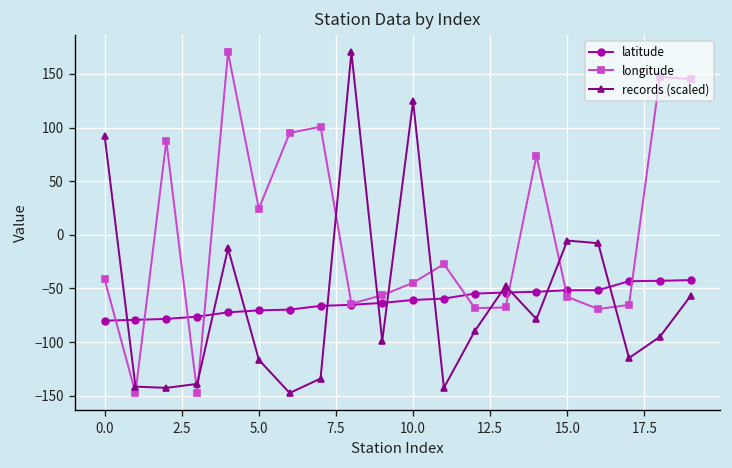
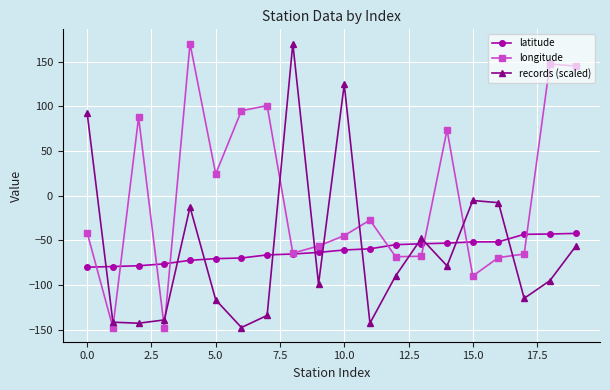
  {
    "longitude": {
      "0.0": -40,
      "5.0": 20,
      "10.0": -40,
-     "15.0": -60
+     "15.0": -90
    }
  }
